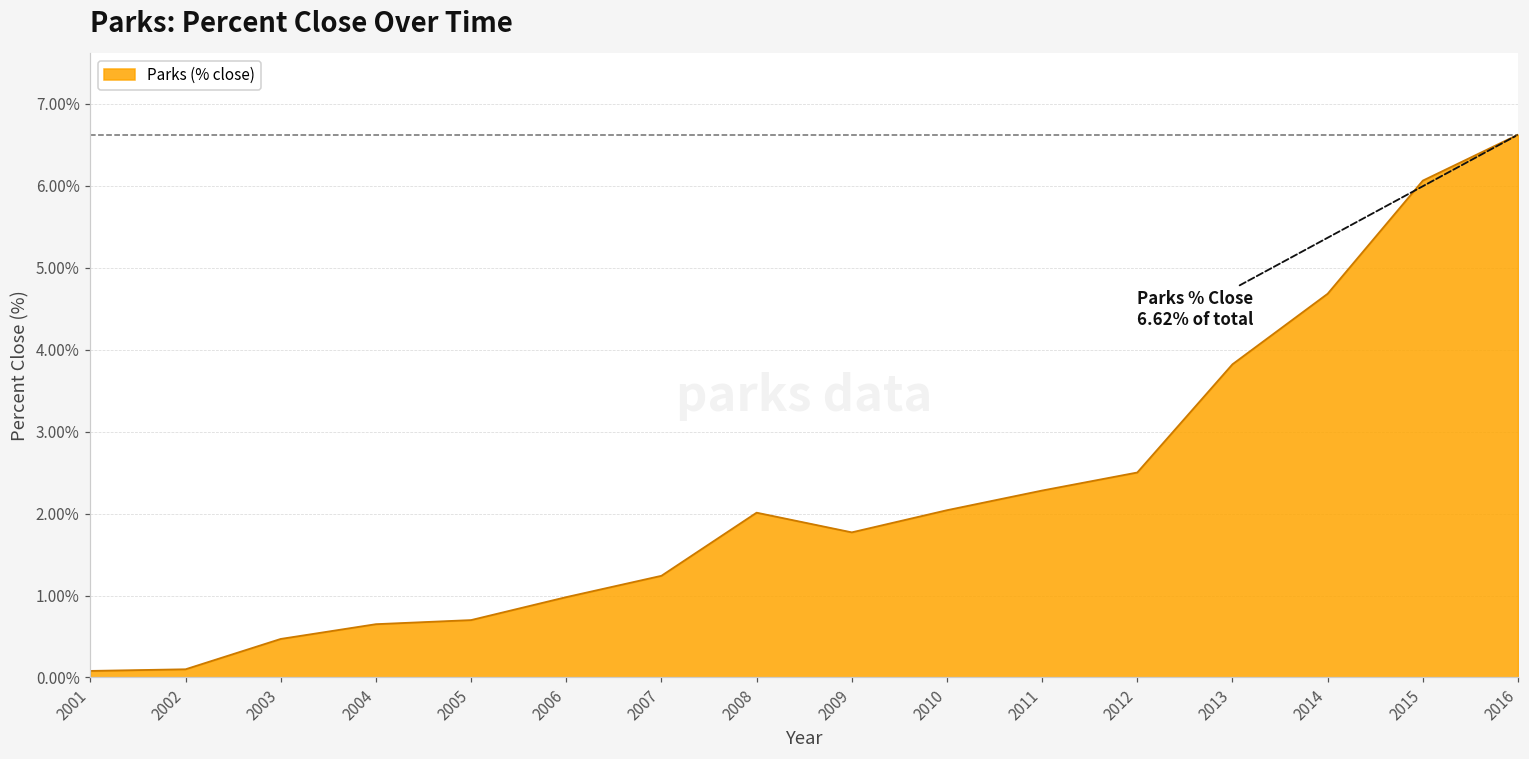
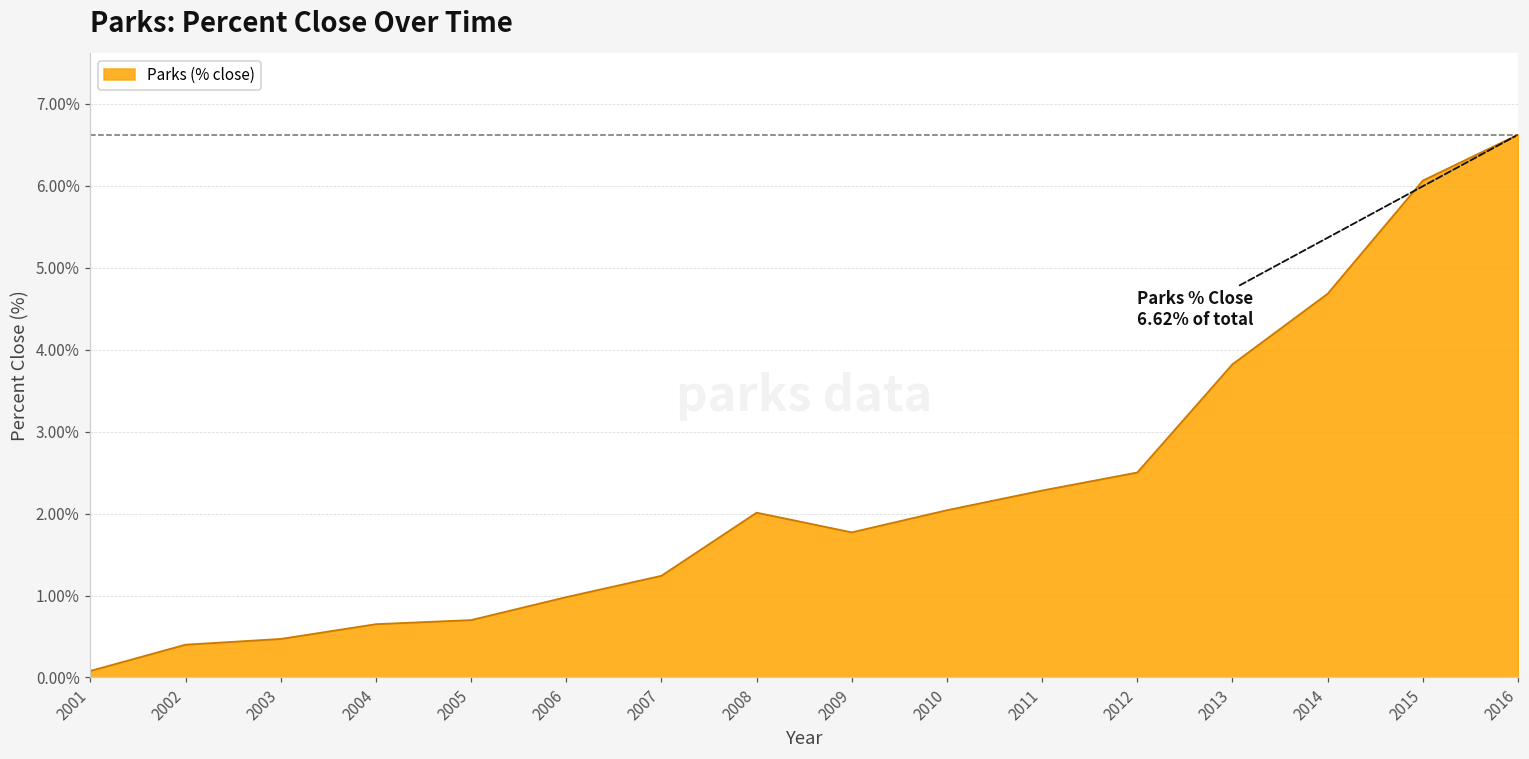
  {
    "2001": "0.1%",
-   "2002": "0.1%",
+   "2002": "0.4%",
    "2003": "0.5%",
    "2004": "0.7%",
    "2005": "0.7%",
    "2006": "1.0%",
    "2007": "1.2%",
    "2008": "2.0%",
    "2009": "1.8%",
    "2010": "2.0%",
    "2011": "2.3%",
    "2012": "2.5%",
    "2013": "3.8%",
    "2016": "6.6%"
  }
